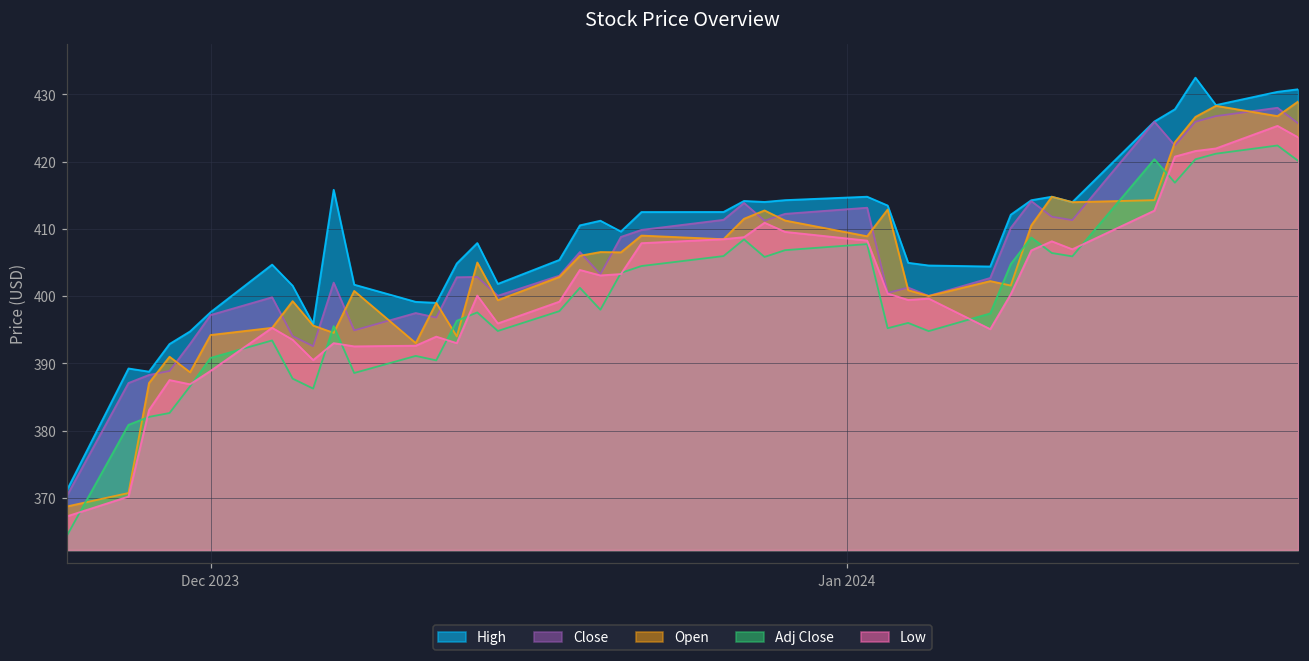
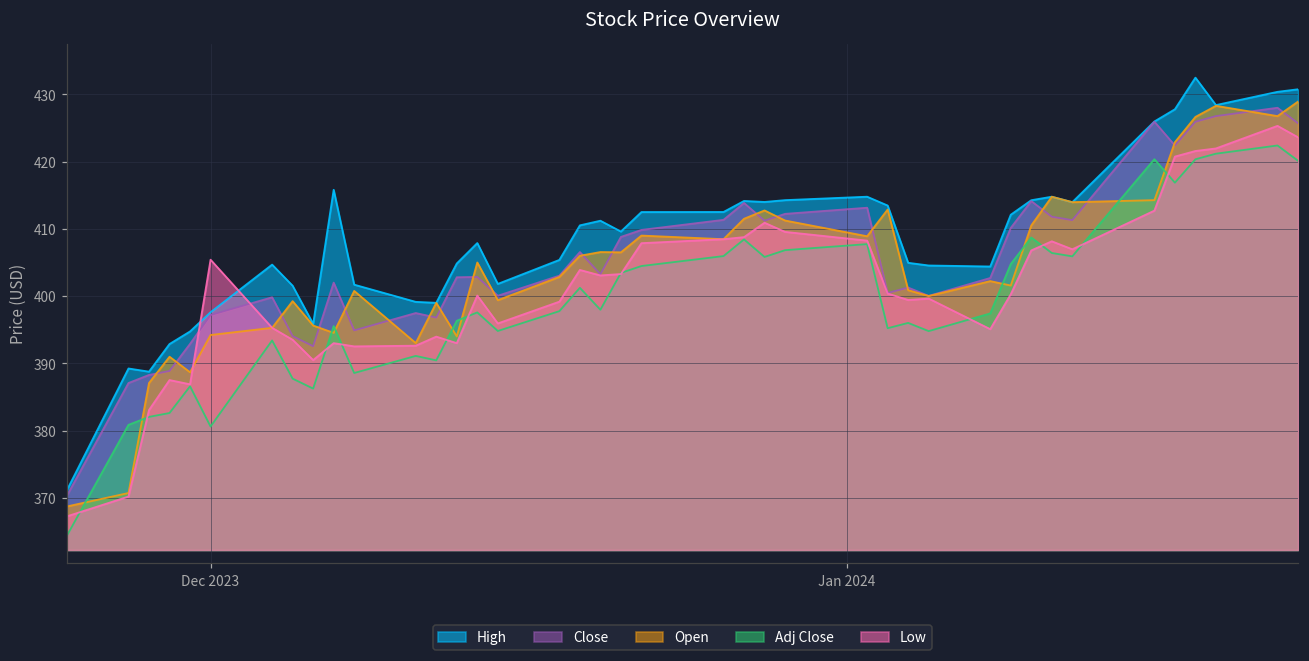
  {
    "Open": {
      "Dec 2023": 394
    },
    "Adj Close": {
-     "Dec 2023": 391
+     "Dec 2023": 381
    },
    "Low": {
-     "Dec 2023": 389
+     "Dec 2023": 405
    }
  }
